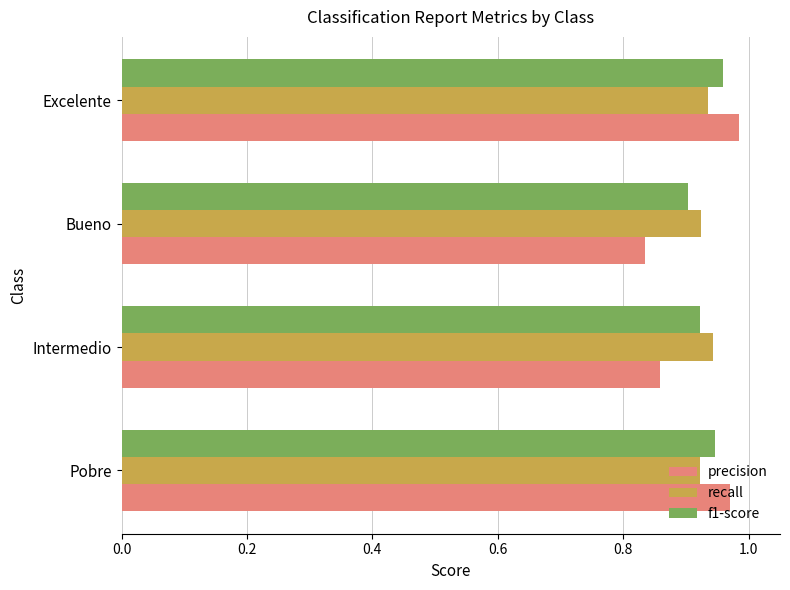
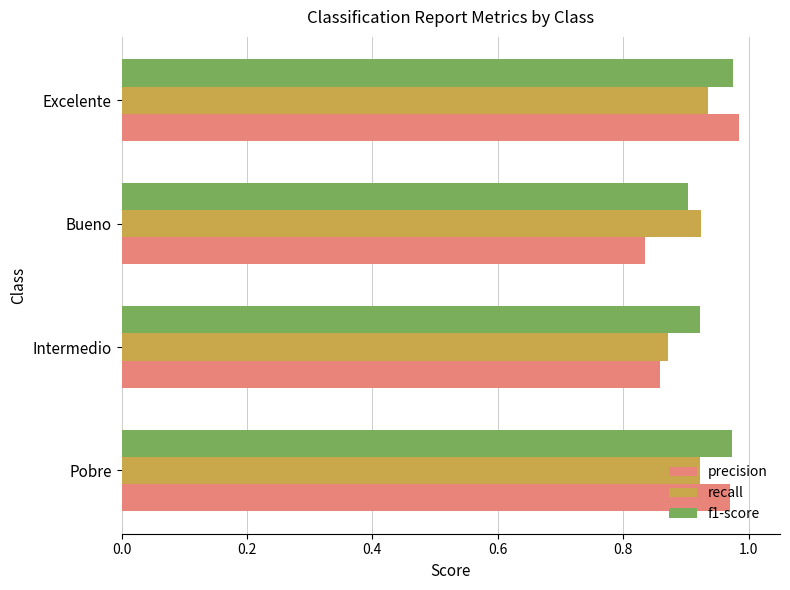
  {
    "precision": {
      "Excelente": 0.98,
      "Bueno": 0.84,
      "Intermedio": 0.86,
      "Pobre": 0.97
    },
    "recall": {
      "Excelente": 0.94,
      "Bueno": 0.92,
-     "Intermedio": 0.94,
+     "Intermedio": 0.87,
      "Pobre": 0.92
    },
    "f1-score": {
-     "Excelente": 0.96,
+     "Excelente": 0.97,
      "Bueno": 0.90,
      "Intermedio": 0.92,
-     "Pobre": 0.95
+     "Pobre": 0.97
    }
  }
